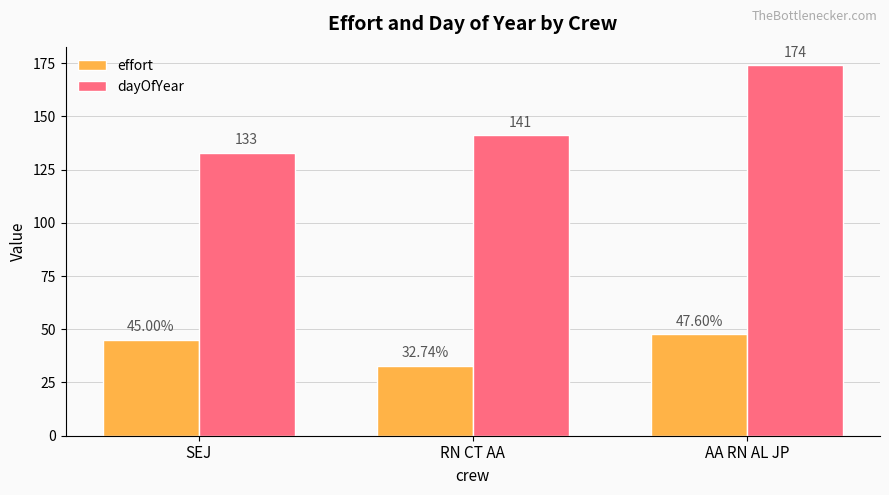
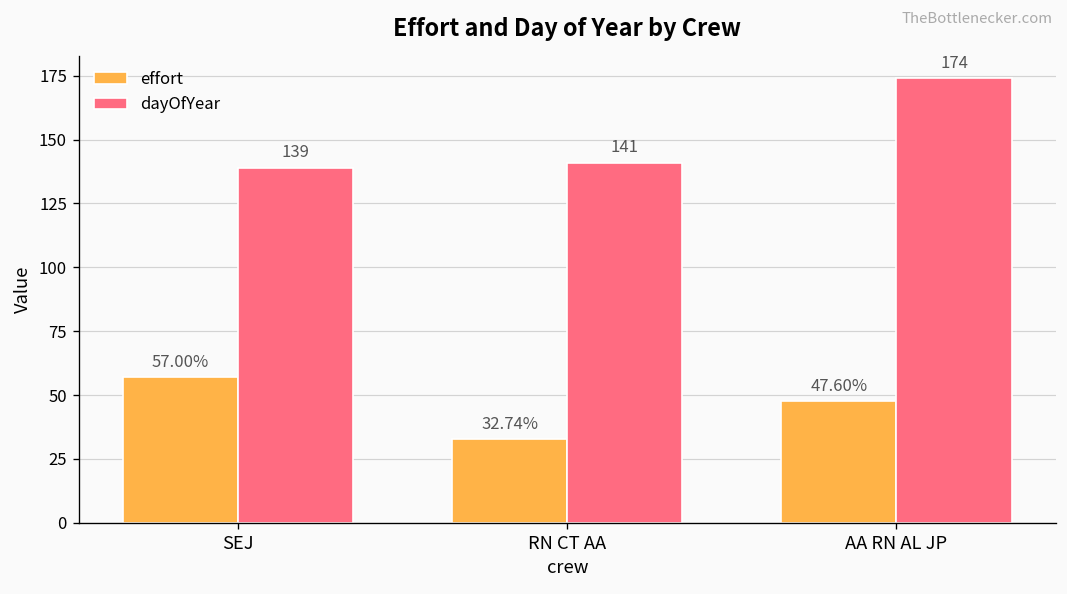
  {
    "effort": {
-     "SEJ": "45.00%",
+     "SEJ": "57.00%",
      "RN CT AA": "32.74%",
      "AA RN AL JP": "47.60%"
    },
    "dayOfYear": {
-     "SEJ": "133",
+     "SEJ": "139",
      "RN CT AA": "141",
      "AA RN AL JP": "174"
    }
  }
